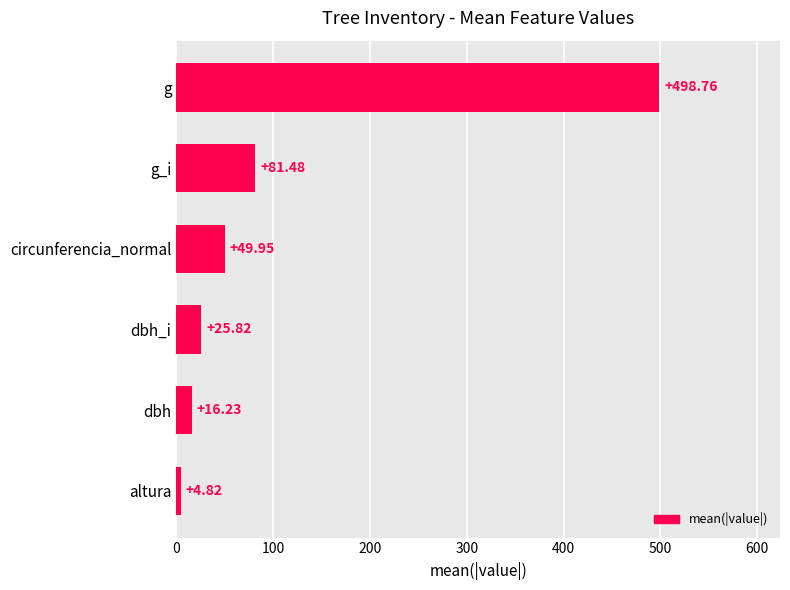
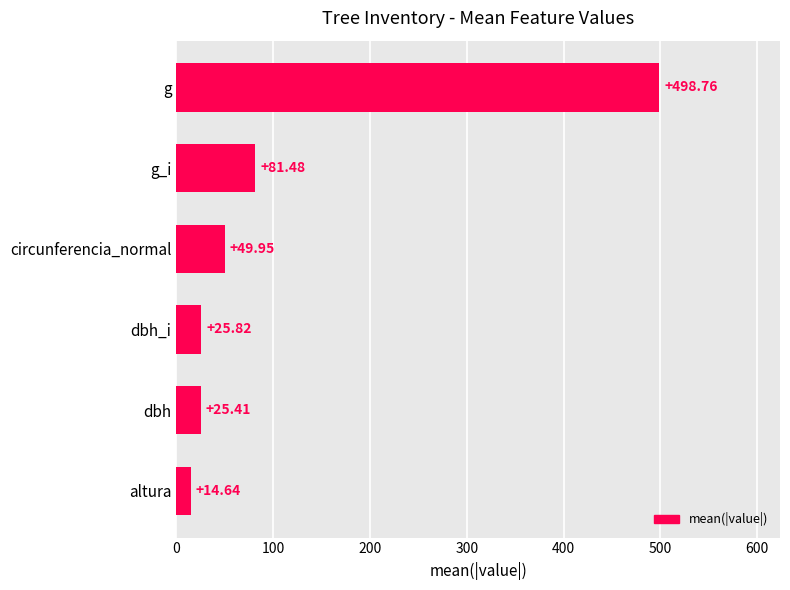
  {
    "g": "+498.76",
    "g_i": "+81.48",
    "circunferencia_normal": "+49.95",
    "dbh_i": "+25.82",
-   "dbh": "+16.23",
-   "altura": "+4.82"
+   "dbh": "+25.41",
+   "altura": "+14.64"
  }
